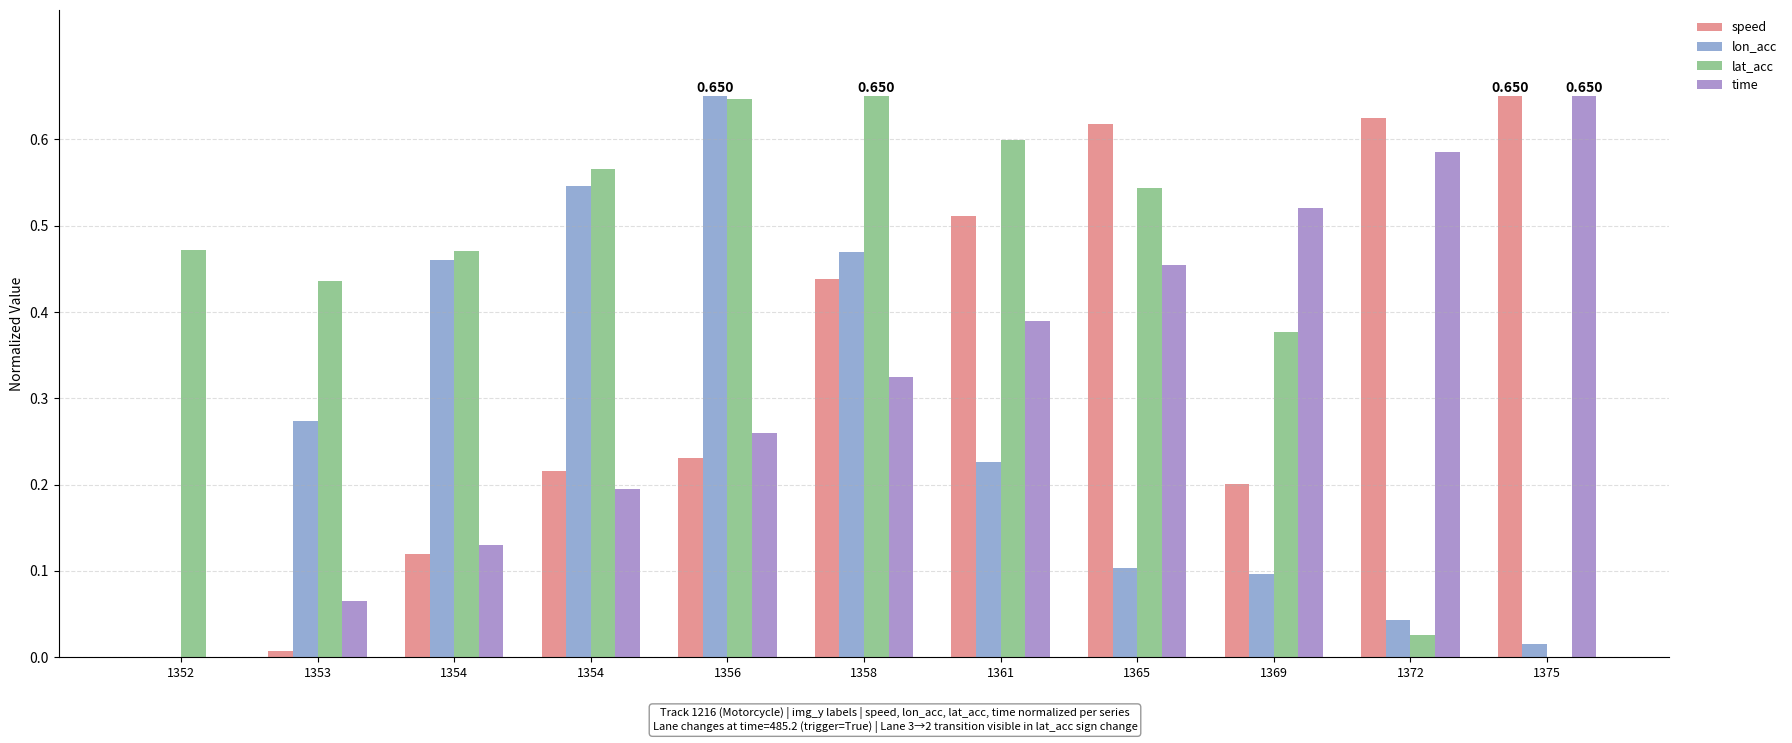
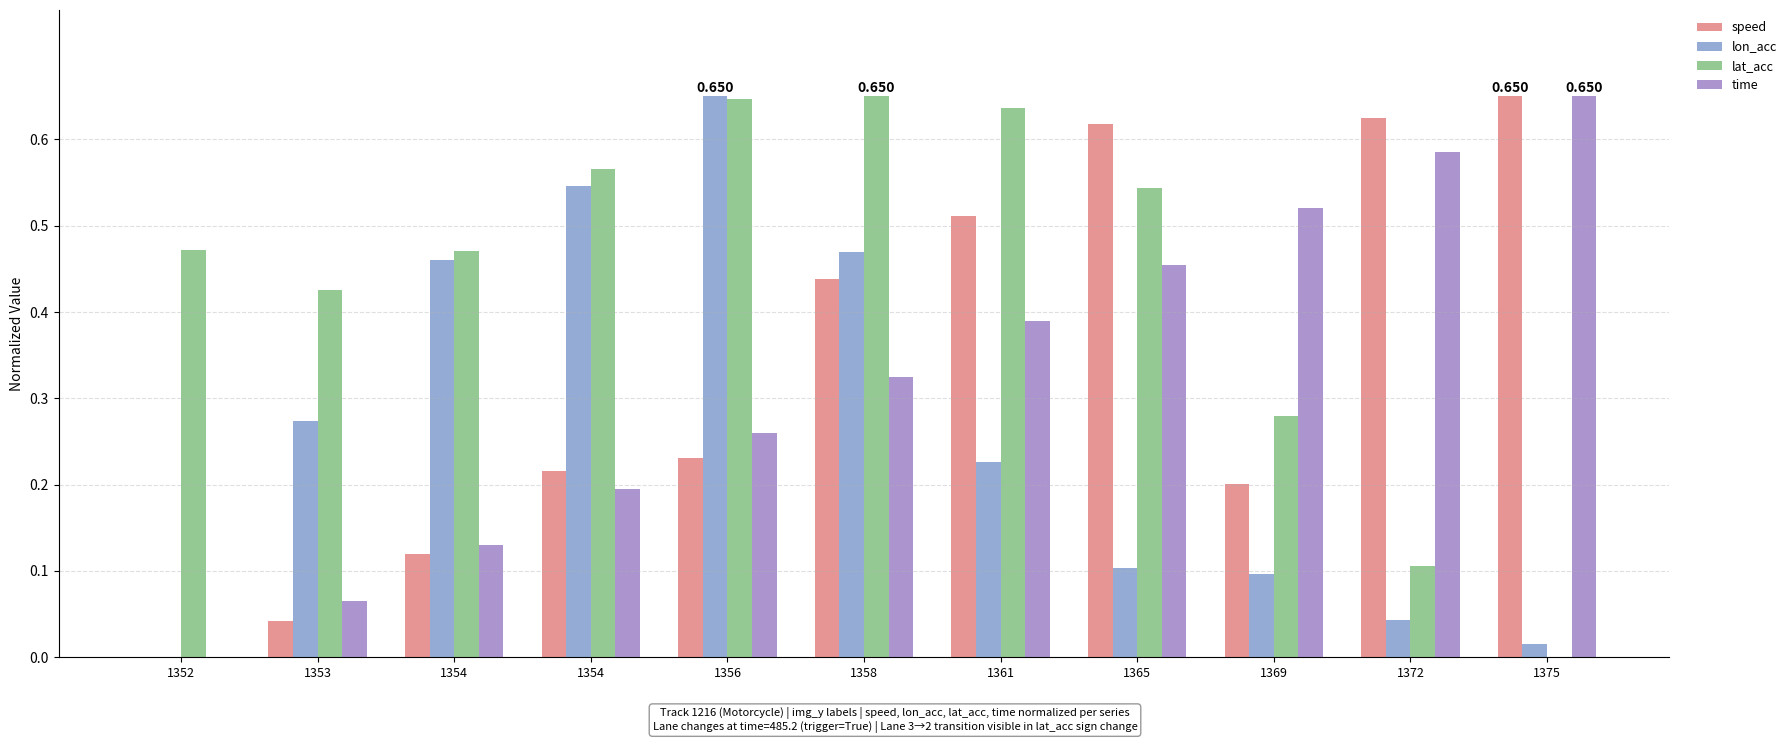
  {
    "speed": {
      "1352": 0.00,
-     "1353": 0.01,
+     "1353": 0.04,
      "1356": 0.23,
      "1358": 0.44,
      "1361": 0.51,
      "1365": 0.62,
      "1369": 0.20,
      "1372": 0.62
    },
    "lat_acc": {
      "1352": 0.47,
-     "1353": 0.44,
+     "1353": 0.43,
      "1356": 0.65,
-     "1361": 0.60,
+     "1361": 0.64,
      "1365": 0.54,
-     "1369": 0.38,
-     "1372": 0.03,
+     "1369": 0.28,
+     "1372": 0.11,
      "1375": 0.00
    }
  }
